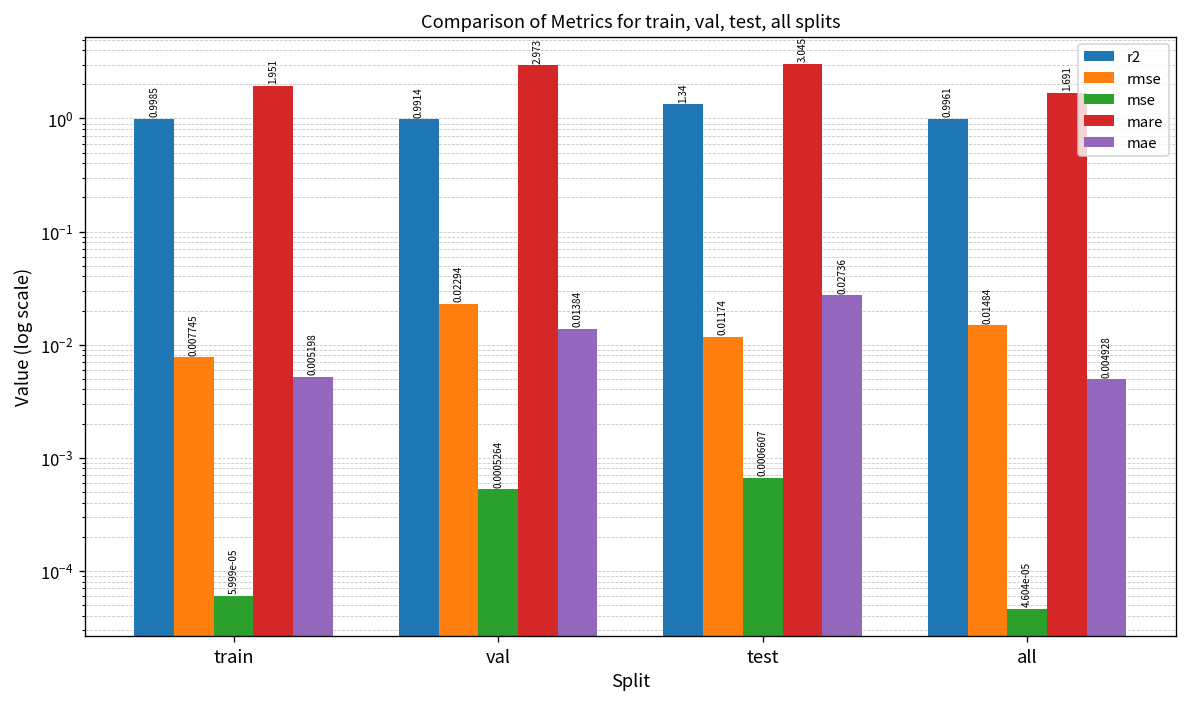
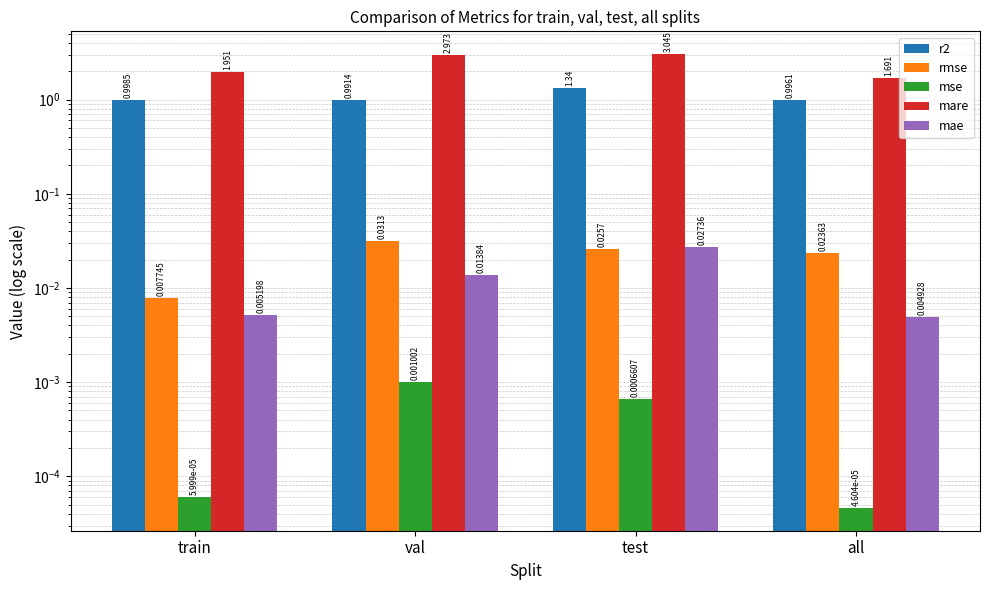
  {
    "r2": {
      "train": "0.9985",
      "val": "0.9914",
      "test": "1.34",
      "all": "0.9961"
    },
    "rmse": {
      "train": "0.007745",
-     "val": "0.02294",
-     "test": "0.01174",
-     "all": "0.01484"
+     "val": "0.0313",
+     "test": "0.0257",
+     "all": "0.02363"
    },
    "mse": {
      "train": "5.999e-05",
-     "val": "0.0005264",
+     "val": "0.001002",
      "test": "0.0006607",
      "all": "4.604e-05"
    },
    "mare": {
      "train": "1.951",
      "val": "2.973",
      "test": "3.045",
      "all": "1.691"
    },
    "mae": {
      "train": "0.005198",
      "val": "0.01384",
      "test": "0.02736",
      "all": "0.004928"
    }
  }
